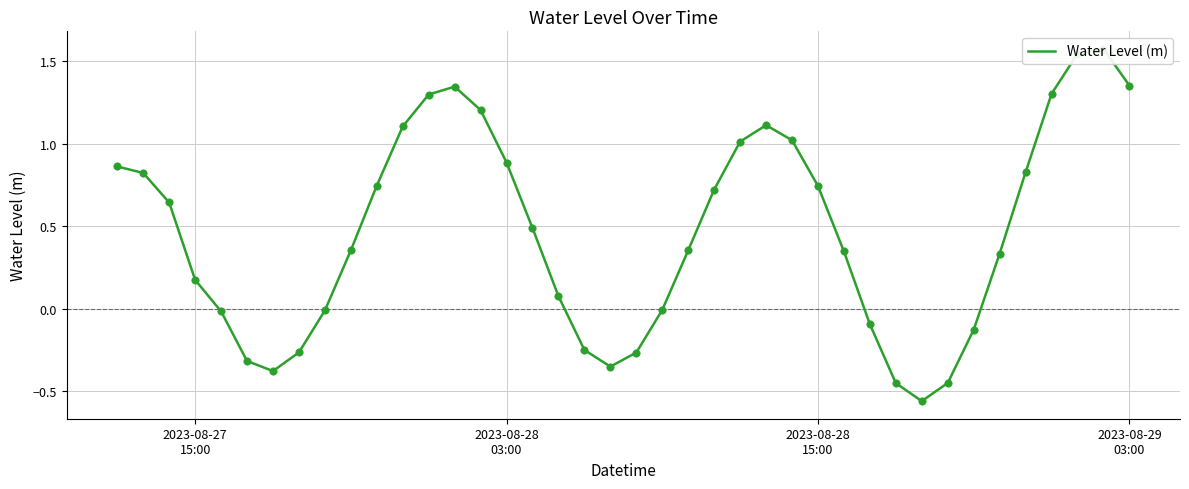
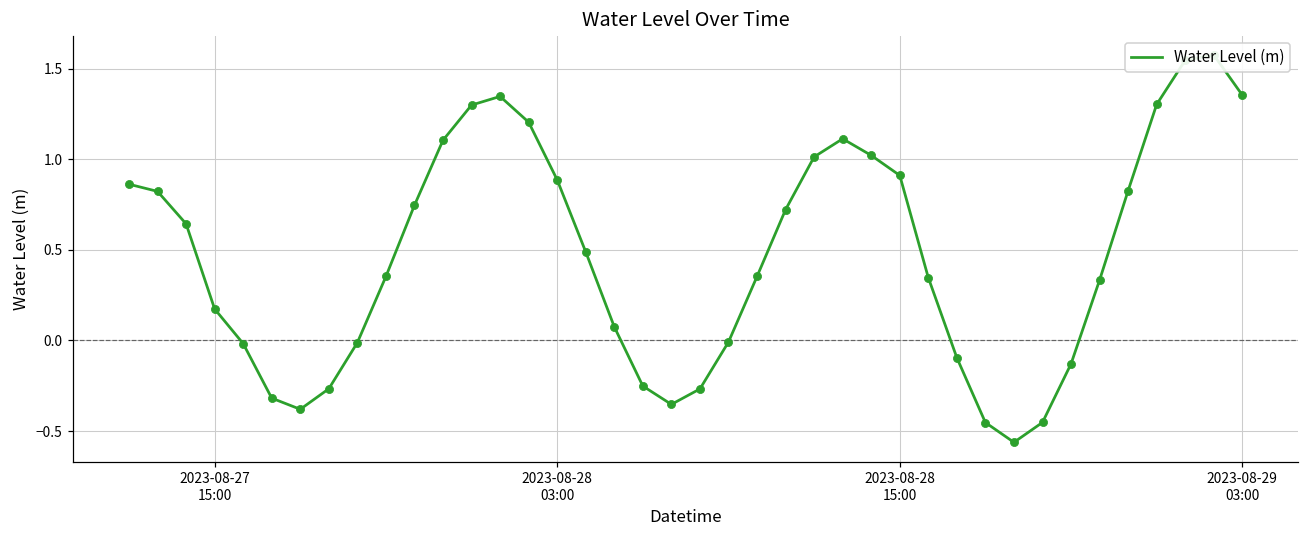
  {
    "2023-08-27 15:00": 0.17,
    "2023-08-28 03:00": 0.89,
-   "2023-08-28 15:00": 0.74,
+   "2023-08-28 15:00": 0.91,
    "2023-08-29 03:00": 1.35
  }
